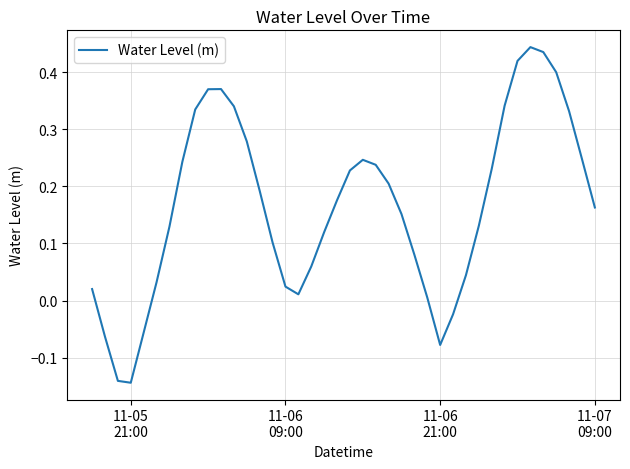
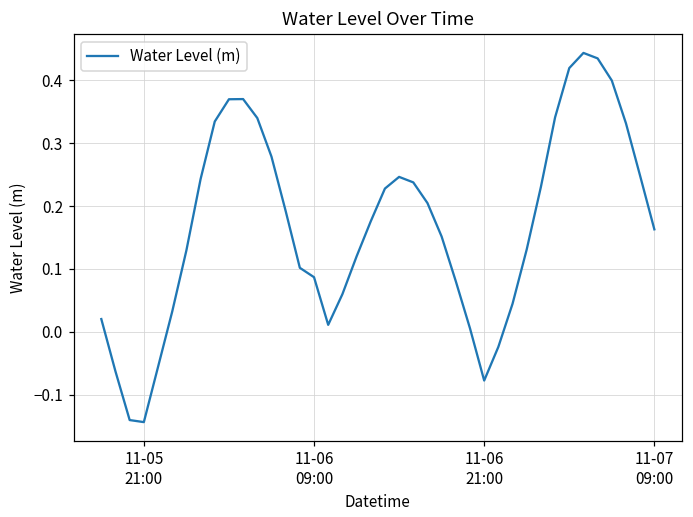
  {
    "11-05 21:00": -0.14,
-   "11-06 09:00": 0.02,
+   "11-06 09:00": 0.09,
    "11-06 21:00": -0.08,
    "11-07 09:00": 0.16
  }
